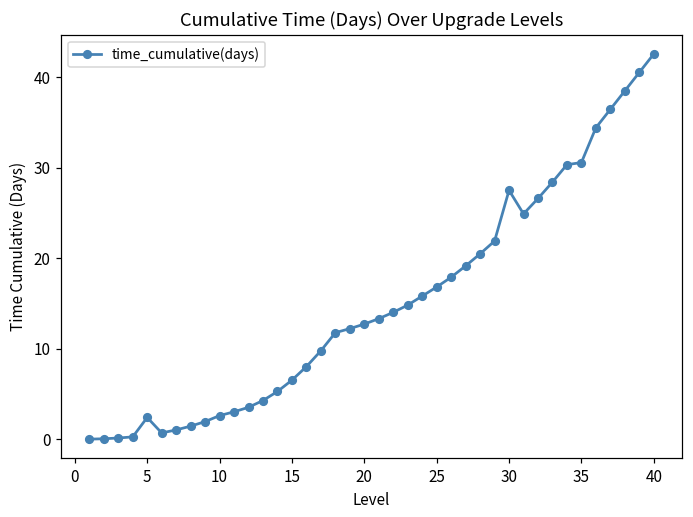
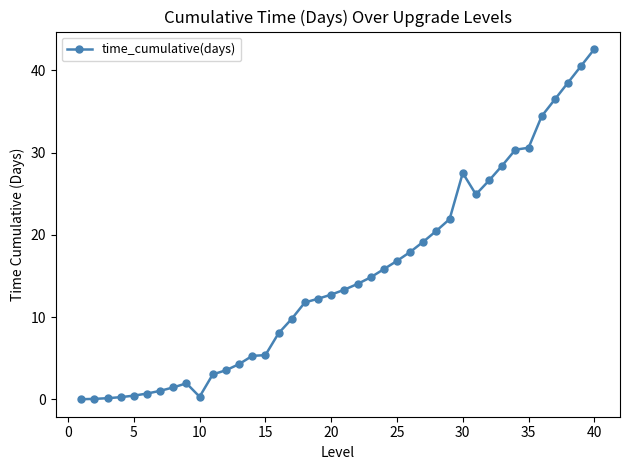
  {
-   "5": 2,
-   "10": 3,
-   "15": 7,
+   "5": 0,
+   "10": 0,
+   "15": 5,
    "20": 13,
    "25": 17,
    "30": 28,
    "35": 31,
    "40": 43
  }
